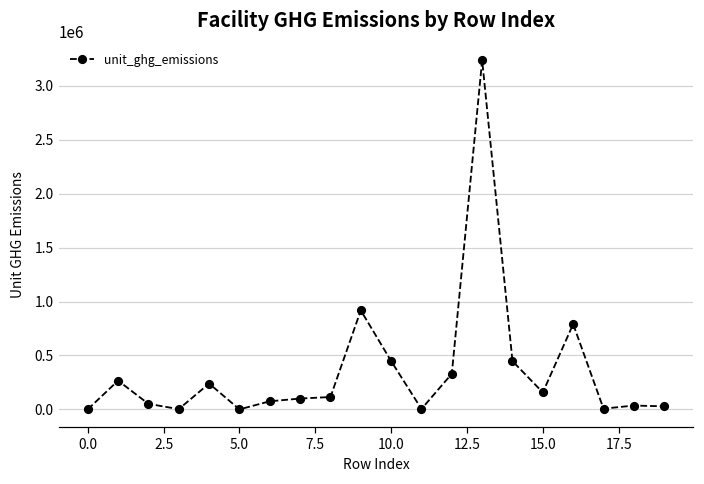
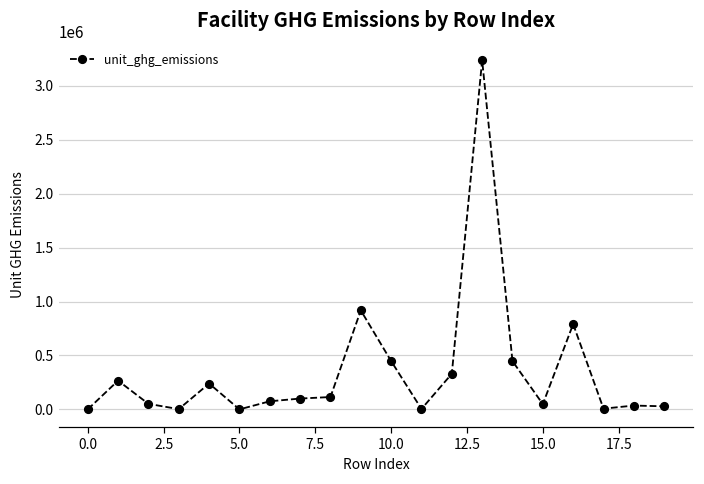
  {
    "0.0": 0,
    "5.0": 0,
    "10.0": 400000,
-   "15.0": 200000
+   "15.0": 0
  }
